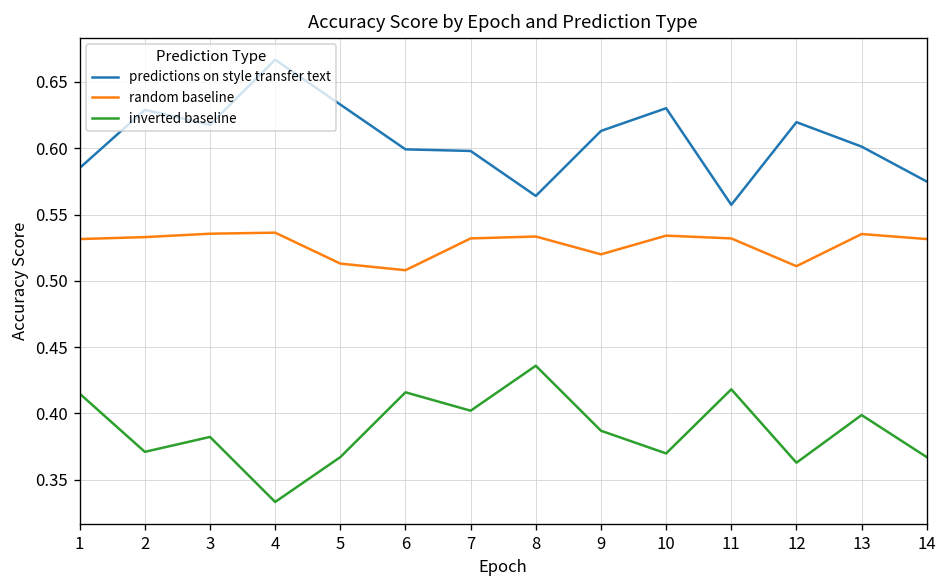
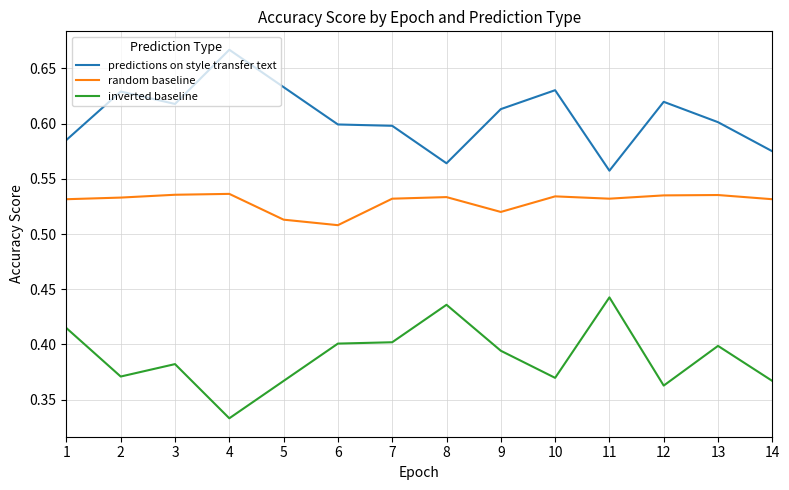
  {
    "predictions on style transfer text": {
      "1": 0.585,
      "5": 0.633,
      "6": 0.599,
      "7": 0.598,
      "8": 0.564,
      "9": 0.613,
      "10": 0.630,
      "11": 0.557,
      "12": 0.620,
      "13": 0.601,
      "14": 0.575
    },
    "random baseline": {
      "1": 0.532,
      "2": 0.533,
      "3": 0.536,
      "4": 0.536,
      "5": 0.513,
      "6": 0.508,
      "7": 0.532,
      "8": 0.533,
      "9": 0.520,
      "10": 0.534,
      "11": 0.532,
-     "12": 0.511,
+     "12": 0.535,
      "13": 0.535,
      "14": 0.532
    },
    "inverted baseline": {
      "1": 0.415,
      "2": 0.371,
      "3": 0.382,
      "4": 0.333,
      "5": 0.367,
-     "6": 0.416,
+     "6": 0.401,
      "7": 0.402,
      "8": 0.436,
-     "9": 0.387,
+     "9": 0.394,
      "10": 0.370,
-     "11": 0.418,
+     "11": 0.443,
      "12": 0.363,
      "13": 0.399,
      "14": 0.367
    }
  }
